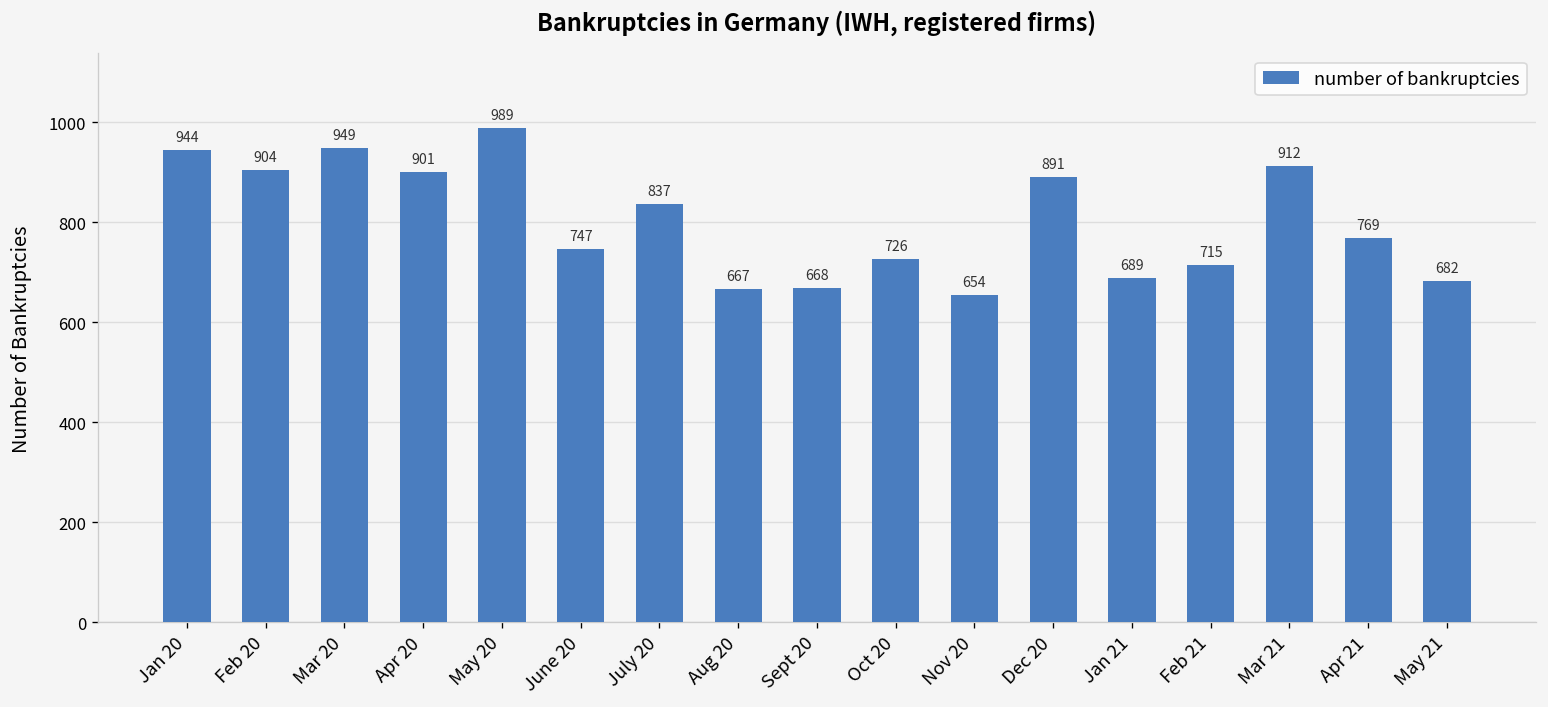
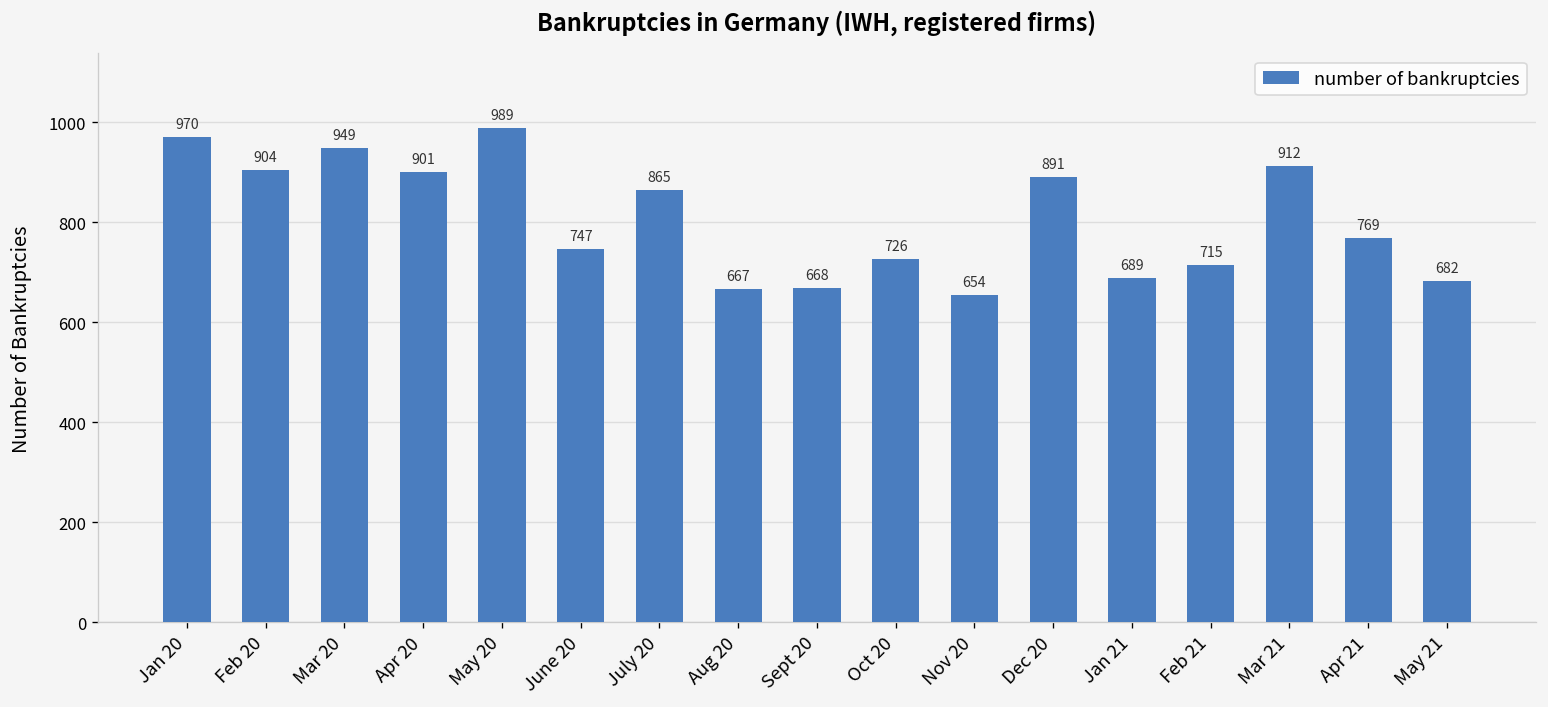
  {
-   "Jan 20": 944,
+   "Jan 20": 970,
    "Feb 20": 904,
    "Mar 20": 949,
    "Apr 20": 901,
    "May 20": 989,
    "June 20": 747,
-   "July 20": 837,
+   "July 20": 865,
    "Aug 20": 667,
    "Sept 20": 668,
    "Oct 20": 726,
    "Nov 20": 654,
    "Dec 20": 891,
    "Jan 21": 689,
    "Feb 21": 715,
    "Mar 21": 912,
    "Apr 21": 769,
    "May 21": 682
  }
